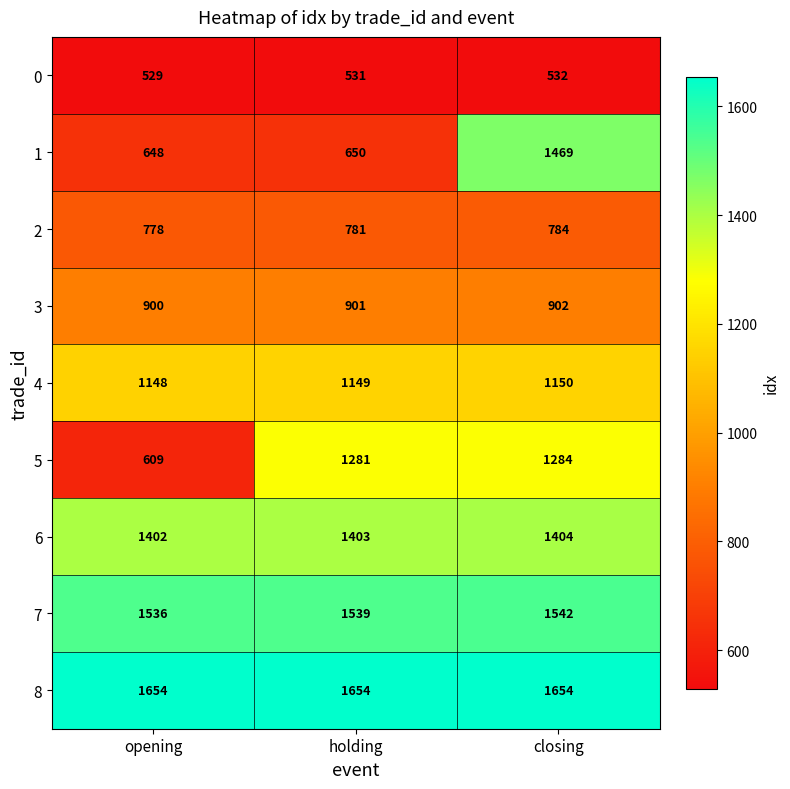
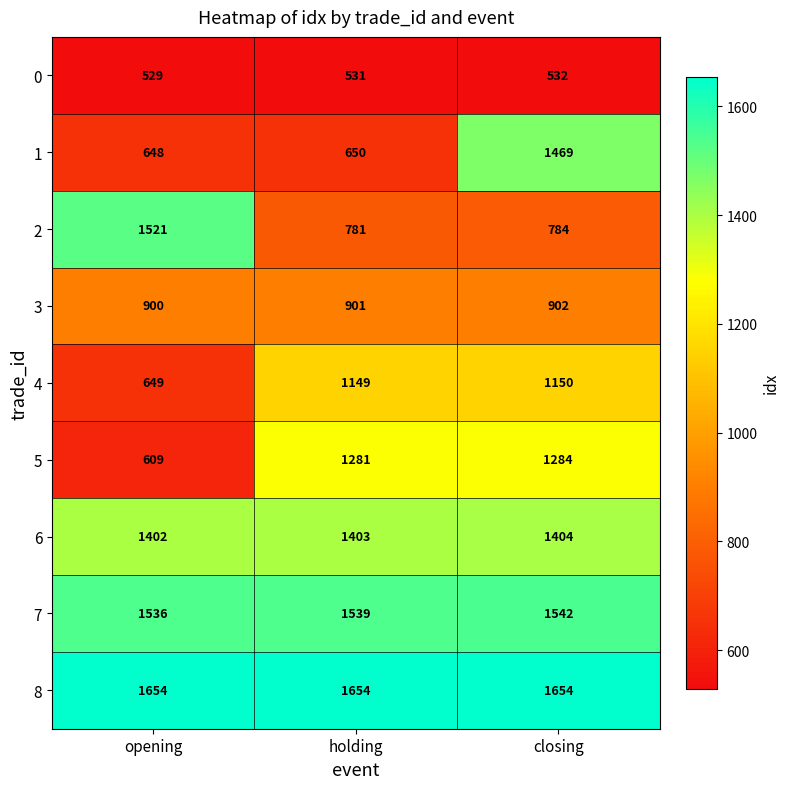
  {
    "0": {
      "opening": 529,
      "holding": 531,
      "closing": 532
    },
    "1": {
      "opening": 648,
      "holding": 650,
      "closing": 1469
    },
    "2": {
-     "opening": 778,
+     "opening": 1521,
      "holding": 781,
      "closing": 784
    },
    "3": {
      "opening": 900,
      "holding": 901,
      "closing": 902
    },
    "4": {
-     "opening": 1148,
+     "opening": 649,
      "holding": 1149,
      "closing": 1150
    },
    "5": {
      "opening": 609,
      "holding": 1281,
      "closing": 1284
    },
    "6": {
      "opening": 1402,
      "holding": 1403,
      "closing": 1404
    },
    "7": {
      "opening": 1536,
      "holding": 1539,
      "closing": 1542
    },
    "8": {
      "opening": 1654,
      "holding": 1654,
      "closing": 1654
    }
  }
